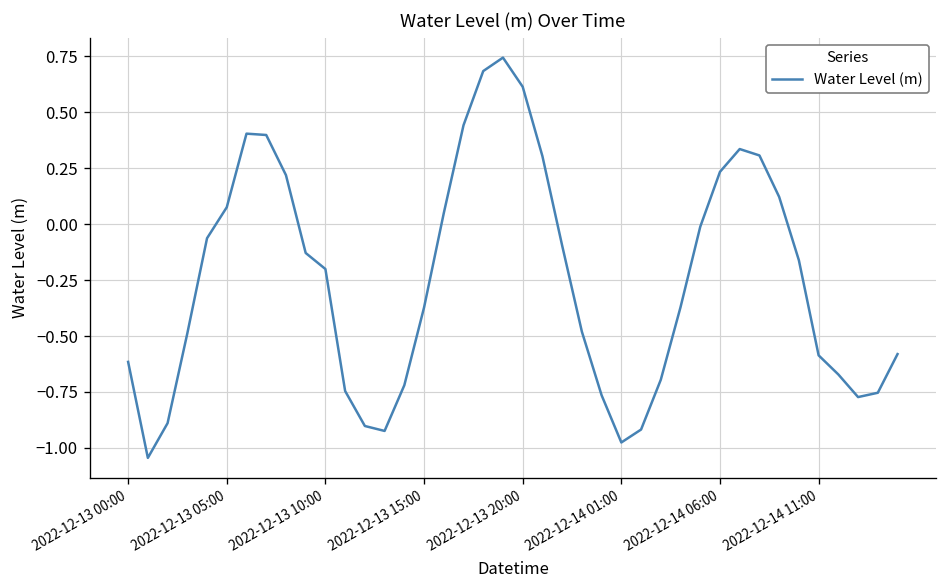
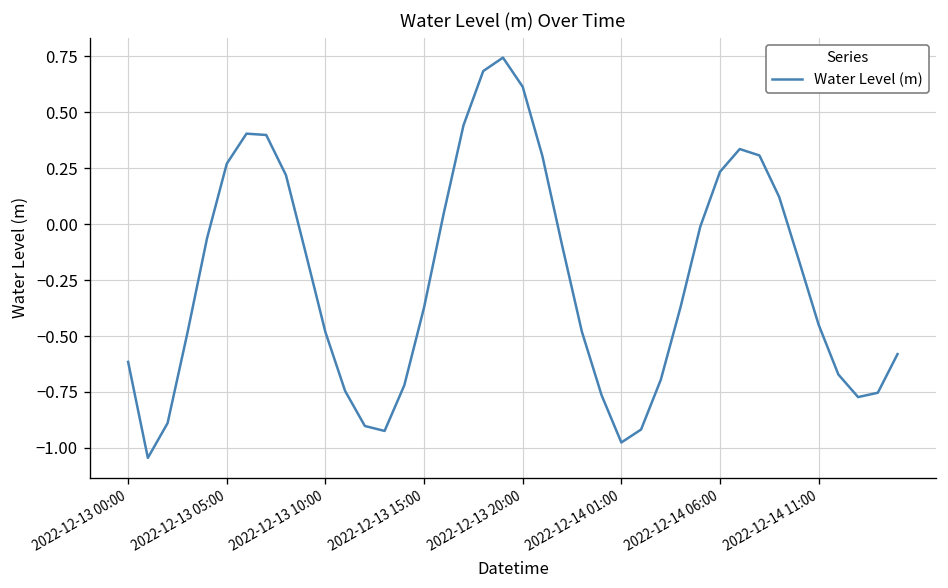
  {
    "2022-12-13 00:00": -0.62,
-   "2022-12-13 05:00": 0.08,
-   "2022-12-13 10:00": -0.20,
+   "2022-12-13 05:00": 0.27,
+   "2022-12-13 10:00": -0.48,
    "2022-12-13 15:00": -0.37,
    "2022-12-13 20:00": 0.61,
    "2022-12-14 01:00": -0.98,
    "2022-12-14 06:00": 0.23,
-   "2022-12-14 11:00": -0.59
+   "2022-12-14 11:00": -0.45
  }
